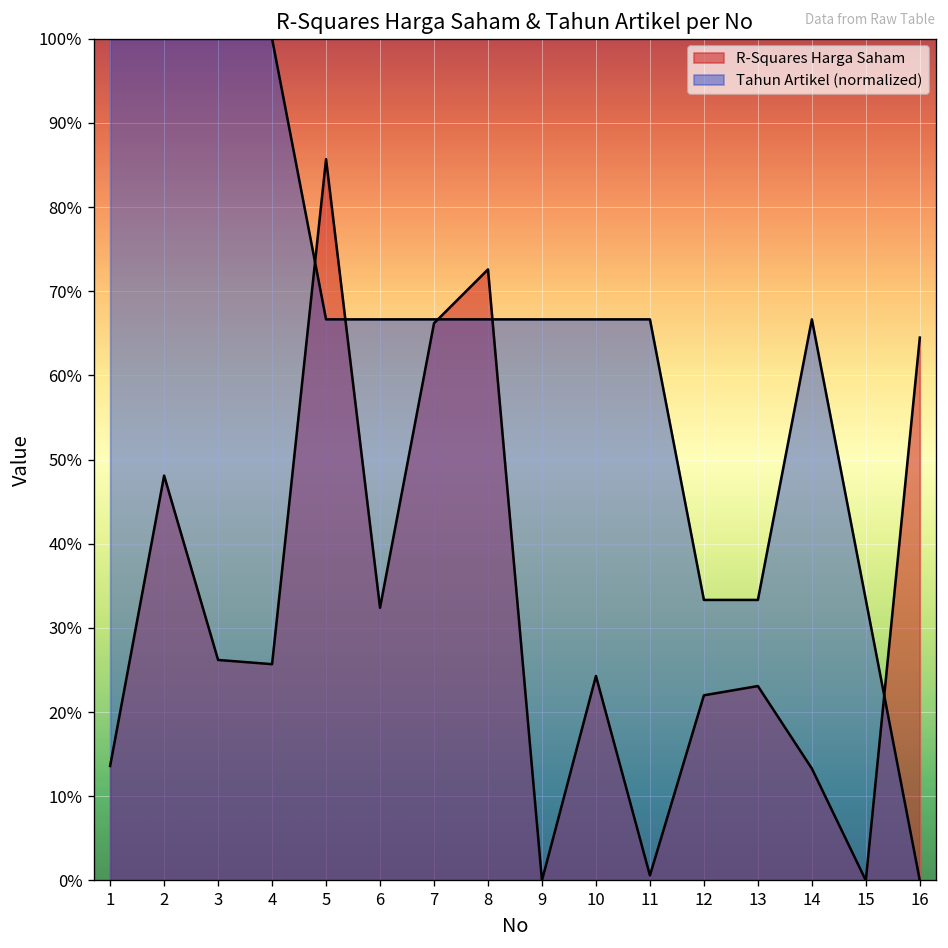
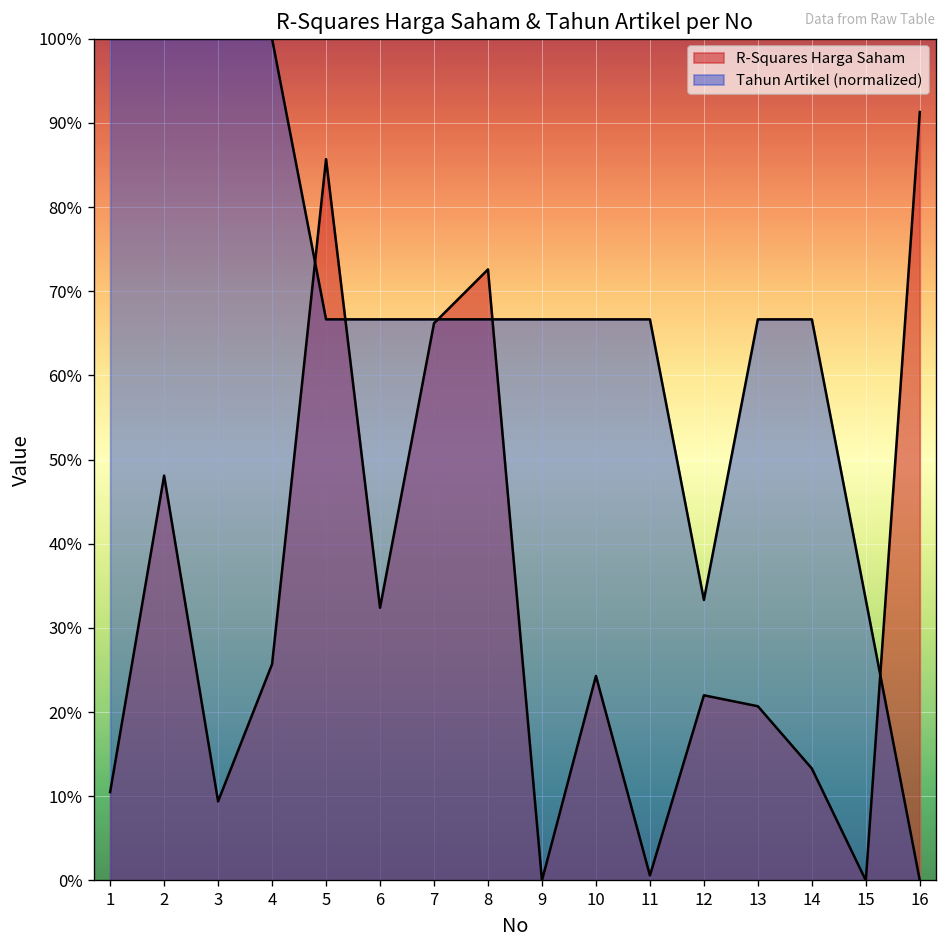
  {
    "R-Squares Harga Saham": {
-     "1": "14%",
+     "1": "11%",
      "2": "48%",
-     "3": "26%",
+     "3": "9%",
      "4": "26%",
      "5": "86%",
      "6": "32%",
      "7": "66%",
      "8": "73%",
      "9": "0%",
      "10": "24%",
      "11": "1%",
      "12": "22%",
-     "13": "23%",
+     "13": "21%",
      "14": "13%",
      "15": "0%",
-     "16": "65%"
+     "16": "91%"
    },
    "Tahun Artikel (normalized)": {
      "1": "100%",
      "2": "100%",
      "3": "100%",
      "4": "100%",
      "5": "67%",
      "6": "67%",
      "7": "67%",
      "8": "67%",
      "9": "67%",
      "10": "67%",
      "11": "67%",
      "12": "33%",
-     "13": "33%",
+     "13": "67%",
      "14": "67%",
      "15": "33%",
      "16": "0%"
    }
  }
